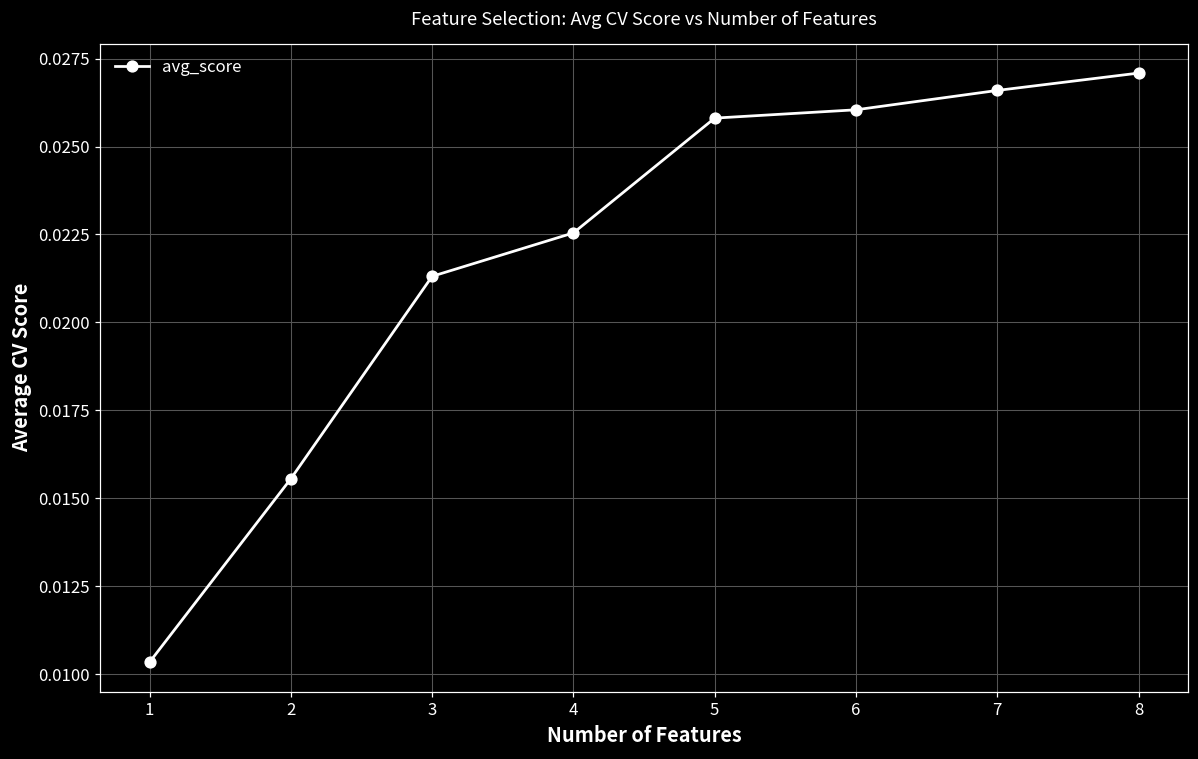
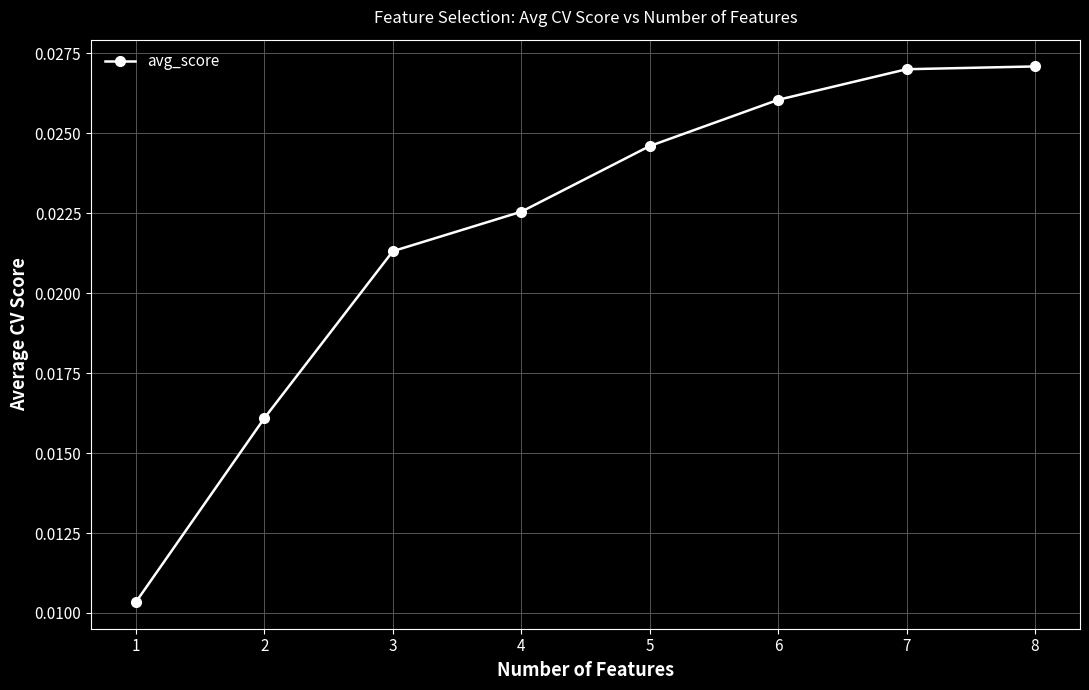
  {
    "1": 0.0103,
-   "2": 0.0156,
+   "2": 0.0161,
    "3": 0.0213,
    "4": 0.0225,
-   "5": 0.0258,
+   "5": 0.0246,
    "6": 0.0260,
-   "7": 0.0266,
+   "7": 0.0270,
    "8": 0.0271
  }
